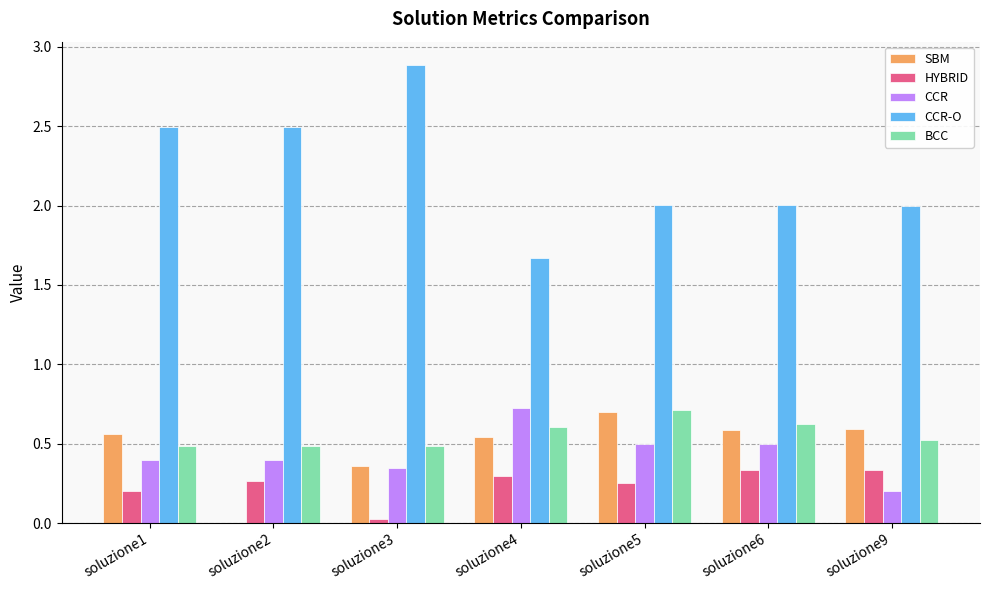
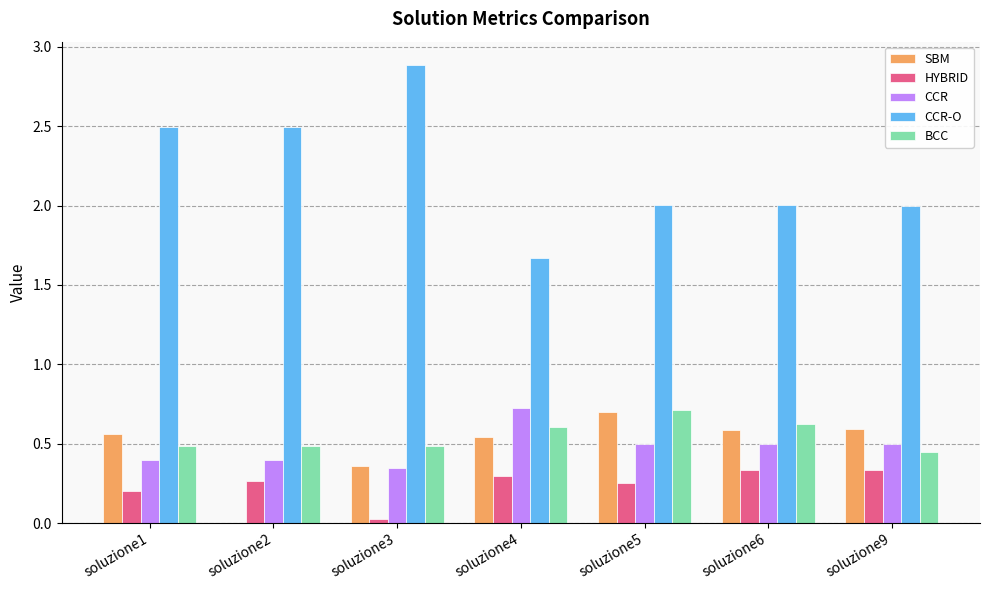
  {
    "SBM": {
      "soluzione1": 0.56,
      "soluzione3": 0.36,
      "soluzione4": 0.54,
      "soluzione5": 0.70,
      "soluzione6": 0.58,
      "soluzione9": 0.59
    },
    "HYBRID": {
      "soluzione1": 0.20,
      "soluzione2": 0.27,
      "soluzione3": 0.03,
      "soluzione4": 0.30,
      "soluzione5": 0.25,
      "soluzione6": 0.33,
      "soluzione9": 0.33
    },
    "CCR": {
      "soluzione1": 0.40,
      "soluzione2": 0.40,
      "soluzione3": 0.35,
      "soluzione4": 0.73,
      "soluzione5": 0.50,
      "soluzione6": 0.50,
-     "soluzione9": 0.20
+     "soluzione9": 0.50
    },
    "CCR-O": {
      "soluzione1": 2.50,
      "soluzione2": 2.50,
      "soluzione3": 2.89,
      "soluzione4": 1.67,
      "soluzione5": 2.00,
      "soluzione6": 2.00,
      "soluzione9": 2.00
    },
    "BCC": {
      "soluzione1": 0.48,
      "soluzione2": 0.48,
      "soluzione3": 0.48,
      "soluzione4": 0.60,
      "soluzione5": 0.71,
      "soluzione6": 0.62,
-     "soluzione9": 0.52
+     "soluzione9": 0.45
    }
  }
